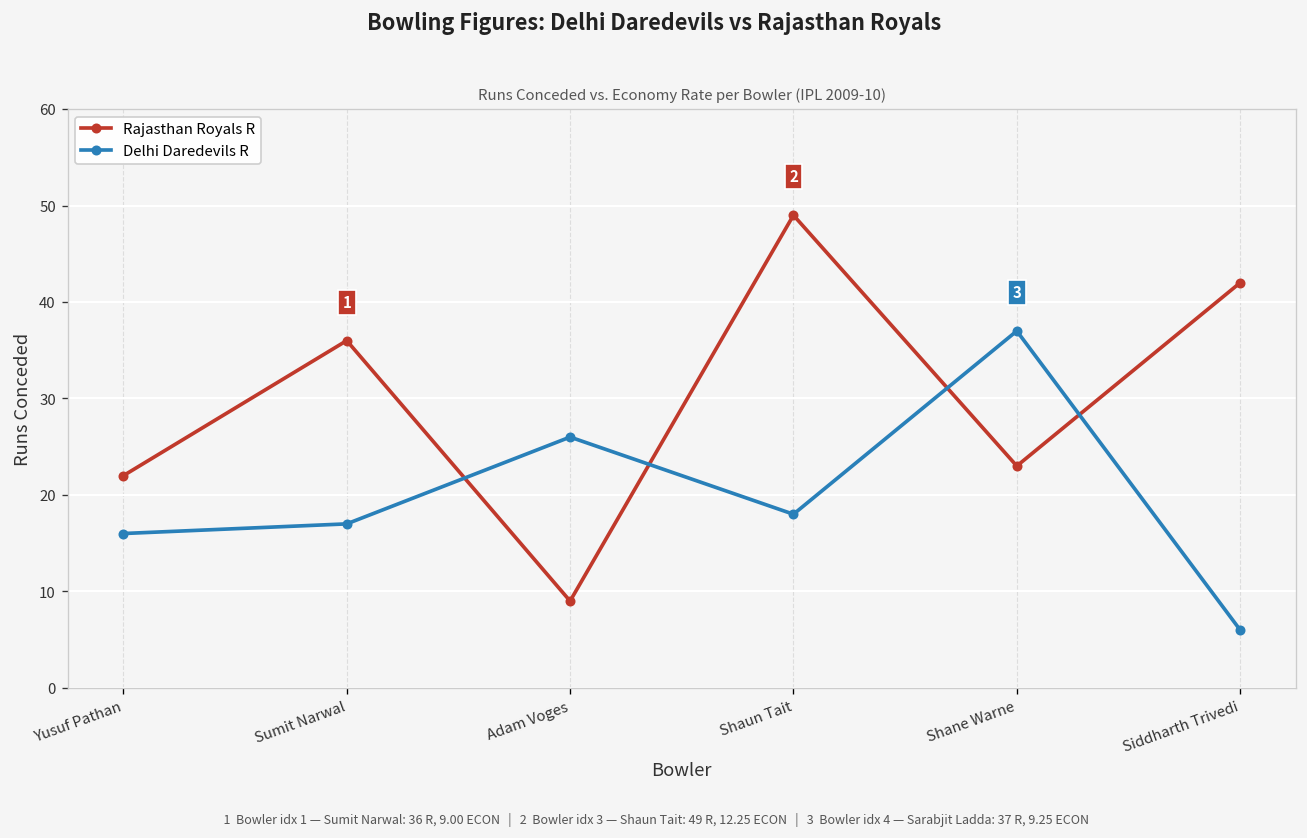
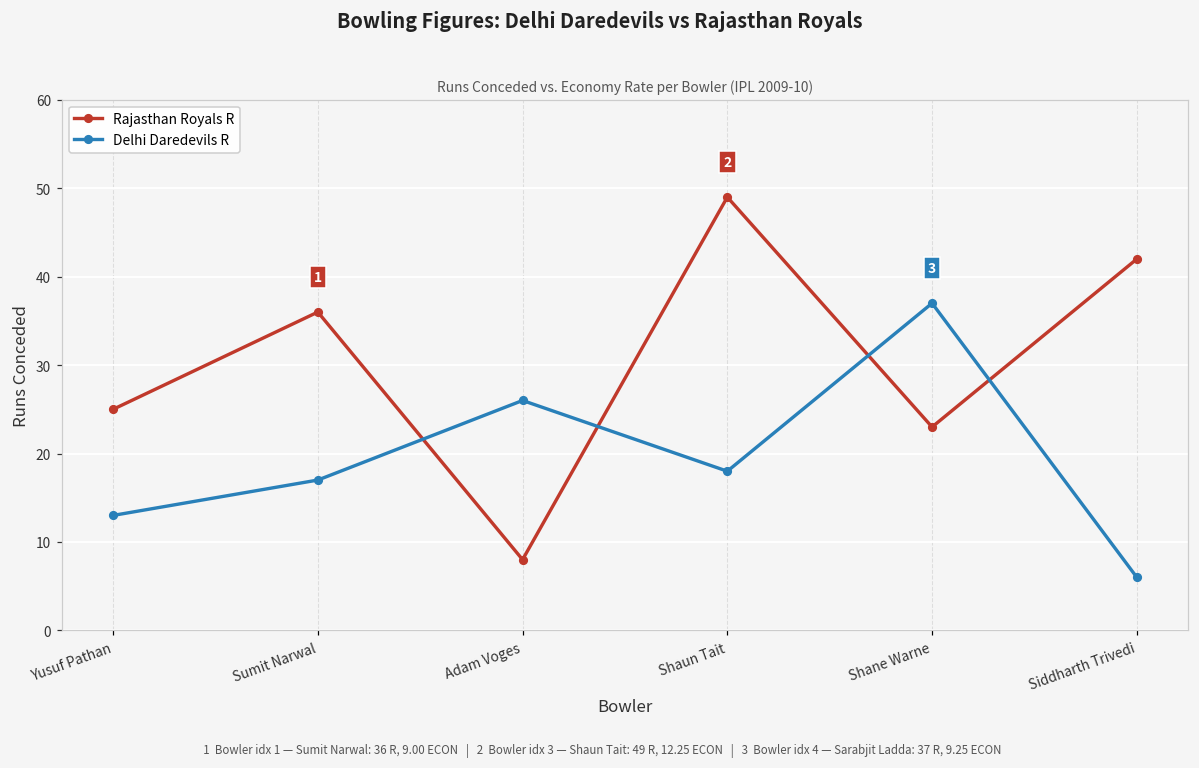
  {
    "Rajasthan Royals R": {
-     "Yusuf Pathan": 22,
+     "Yusuf Pathan": 25,
      "Sumit Narwal": 36,
-     "Adam Voges": 9,
+     "Adam Voges": 8,
      "Shaun Tait": 49,
      "Shane Warne": 23,
      "Siddharth Trivedi": 42
    },
    "Delhi Daredevils R": {
-     "Yusuf Pathan": 16,
+     "Yusuf Pathan": 13,
      "Sumit Narwal": 17,
      "Adam Voges": 26,
      "Shaun Tait": 18,
      "Shane Warne": 37,
      "Siddharth Trivedi": 6
    }
  }
